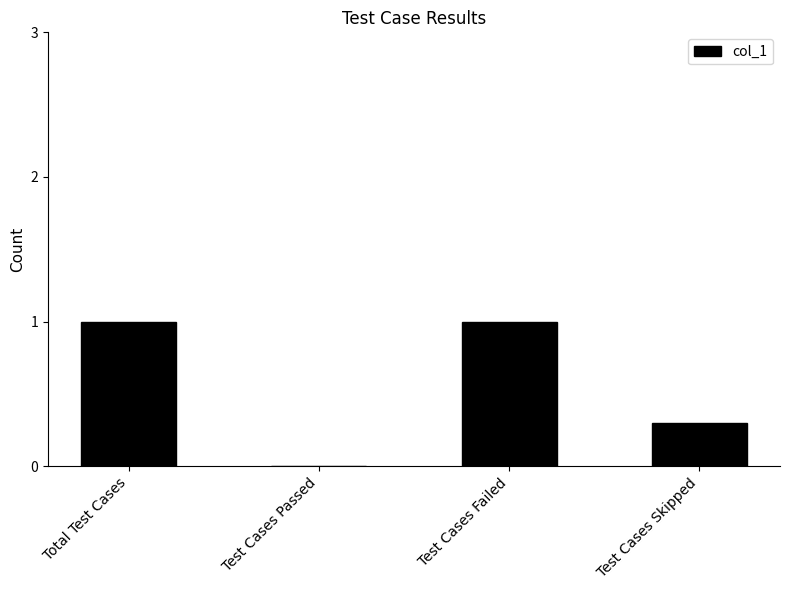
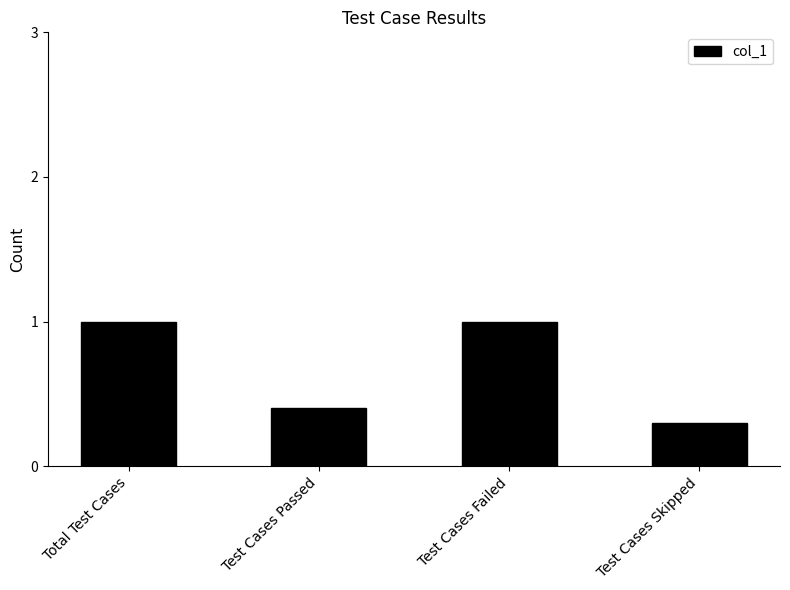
  {
    "Total Test Cases": 1.0,
-   "Test Cases Passed": 0.0,
+   "Test Cases Passed": 0.4,
    "Test Cases Failed": 1.0,
    "Test Cases Skipped": 0.3
  }
